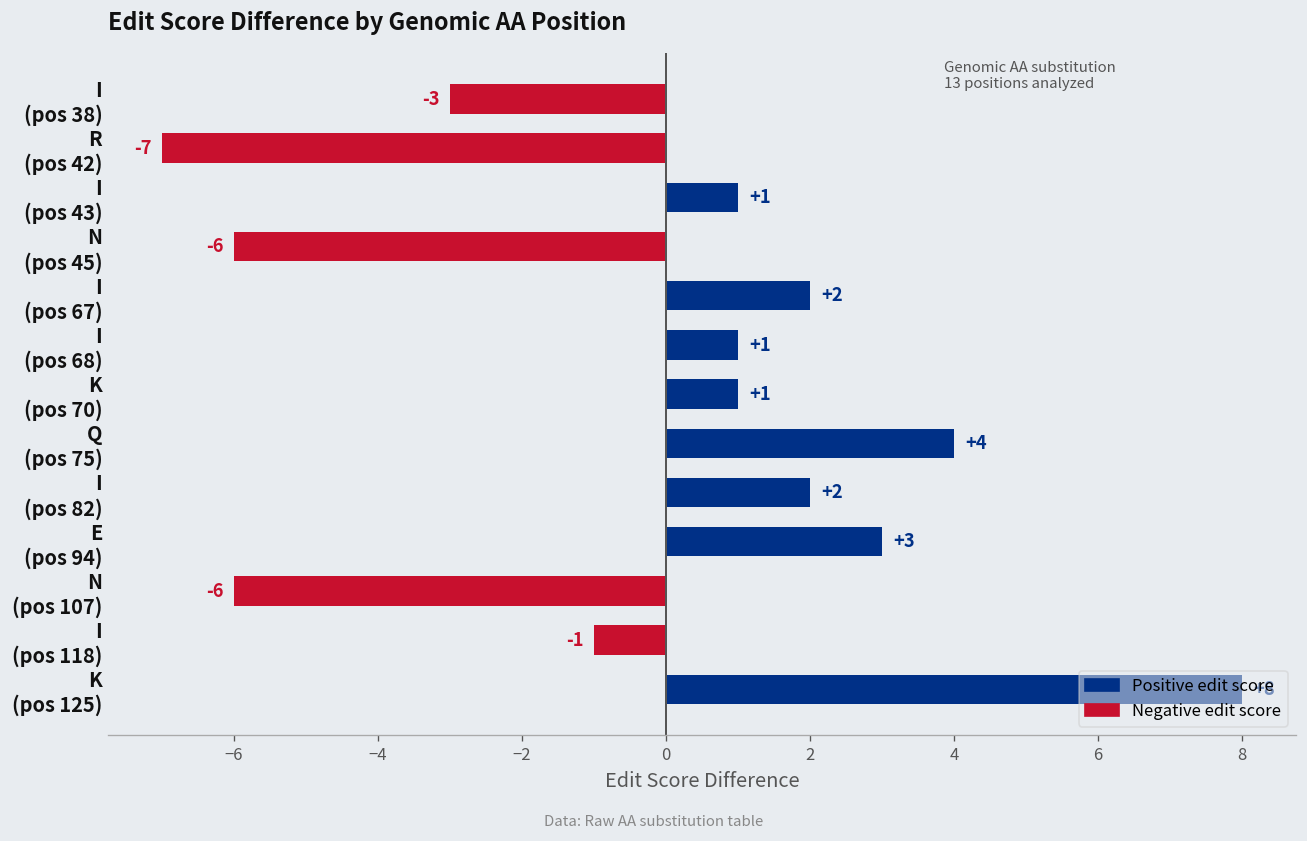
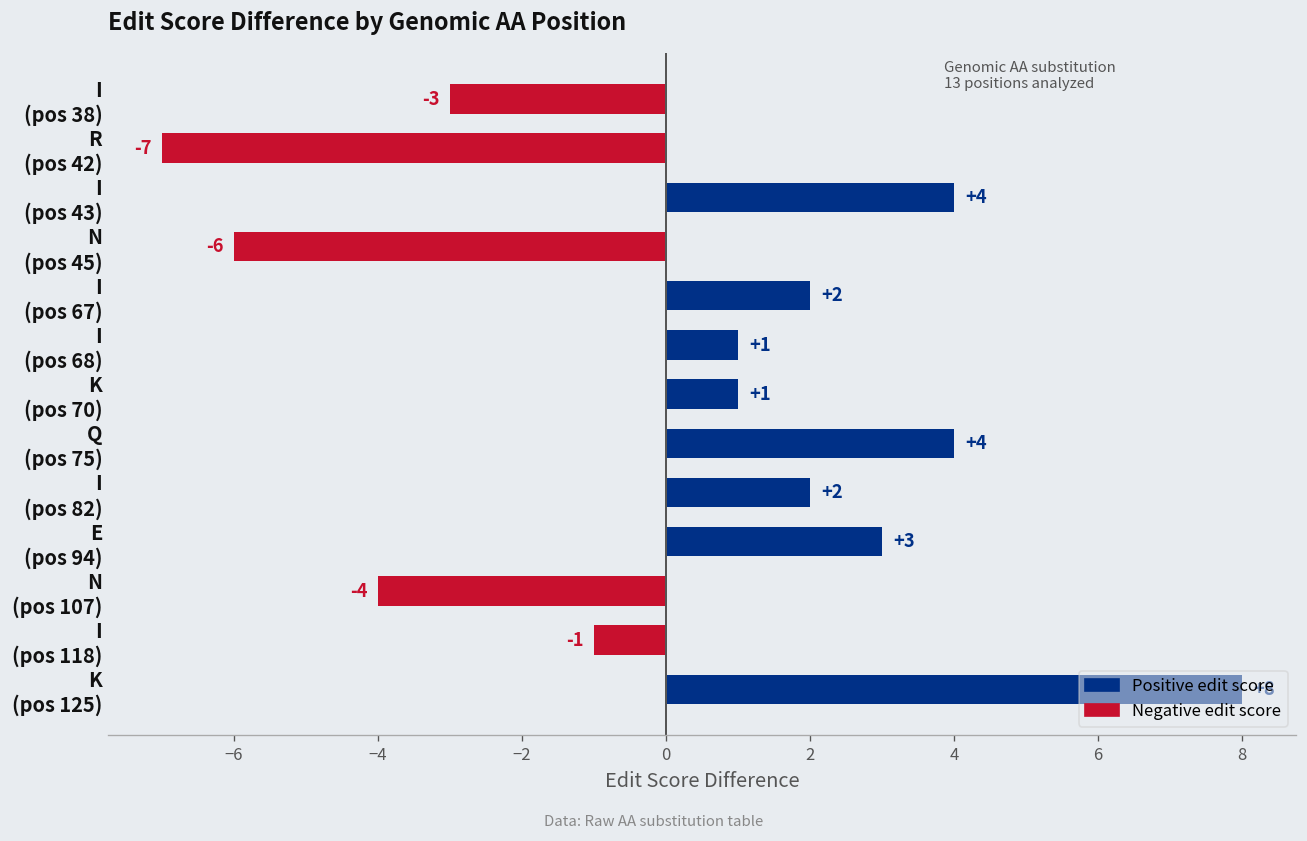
  {
    "I (pos 38)": "-3",
    "R (pos 42)": "-7",
-   "I (pos 43)": "+1",
+   "I (pos 43)": "+4",
    "N (pos 45)": "-6",
    "I (pos 67)": "+2",
    "I (pos 68)": "+1",
    "K (pos 70)": "+1",
    "Q (pos 75)": "+4",
    "I (pos 82)": "+2",
    "E (pos 94)": "+3",
-   "N (pos 107)": "-6",
+   "N (pos 107)": "-4",
    "I (pos 118)": "-1"
  }
